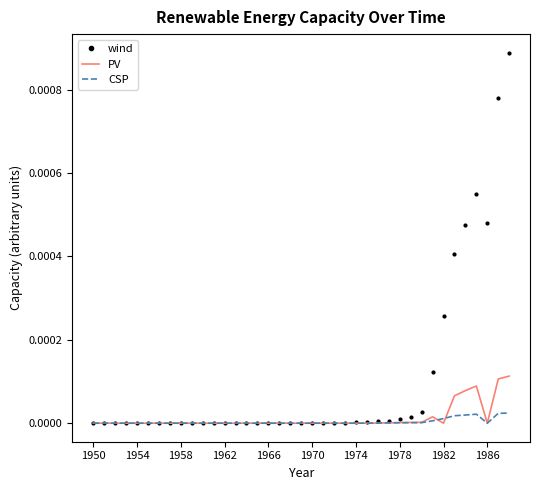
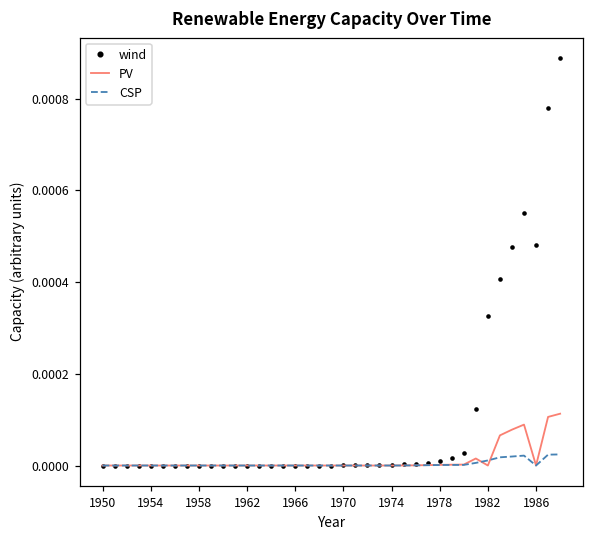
  {
    "wind": {
      "1978": 0.00001,
-     "1982": 0.00026,
+     "1982": 0.00033,
      "1986": 0.00048
    },
    "PV": {
      "1982": 0.00000
    },
    "CSP": {
      "1982": 0.00001
    }
  }
